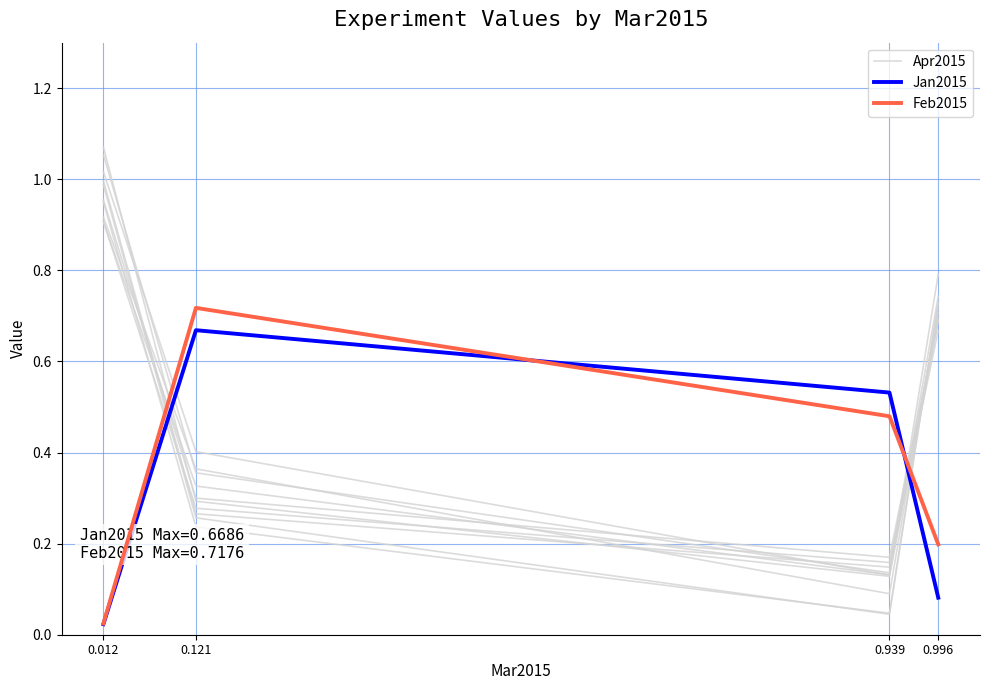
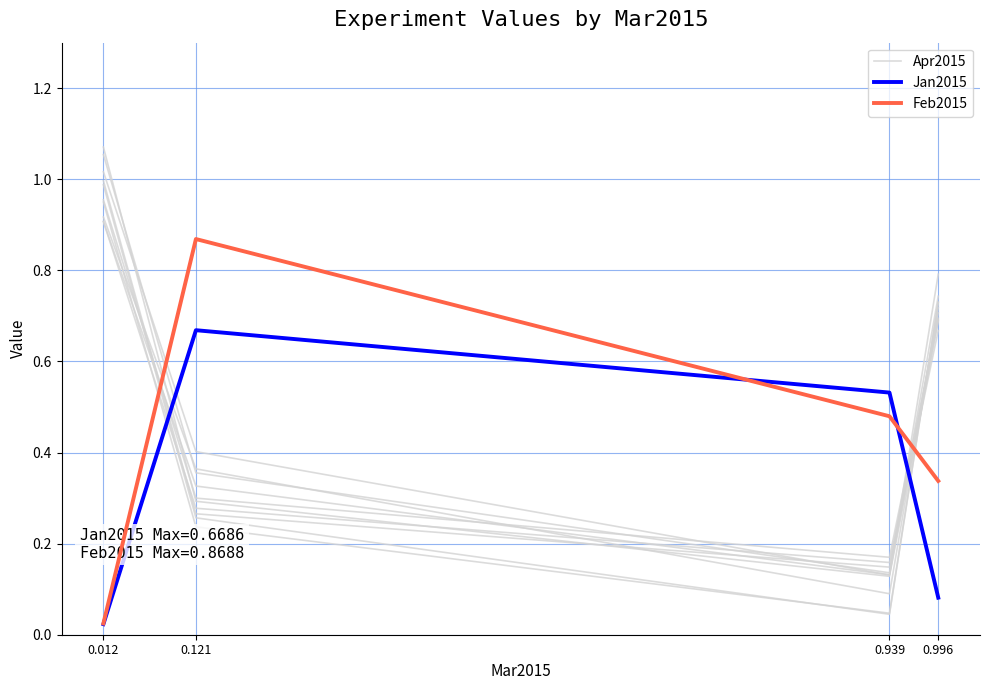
  {
    "Jan2015": {
      "0.121": 0.67,
      "0.939": 0.53,
      "0.996": 0.08
    },
    "Feb2015": {
-     "0.121": 0.7176,
-     "0.996": 0.20
+     "0.121": 0.8688,
+     "0.996": 0.34
    }
  }
